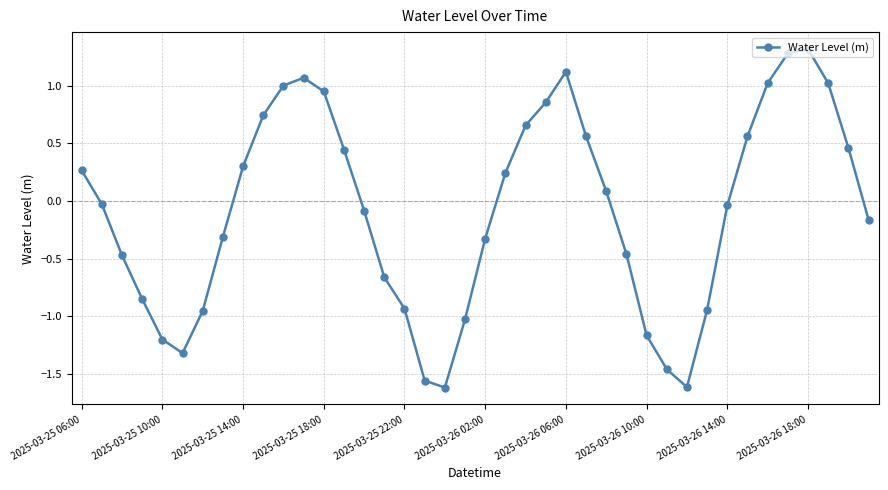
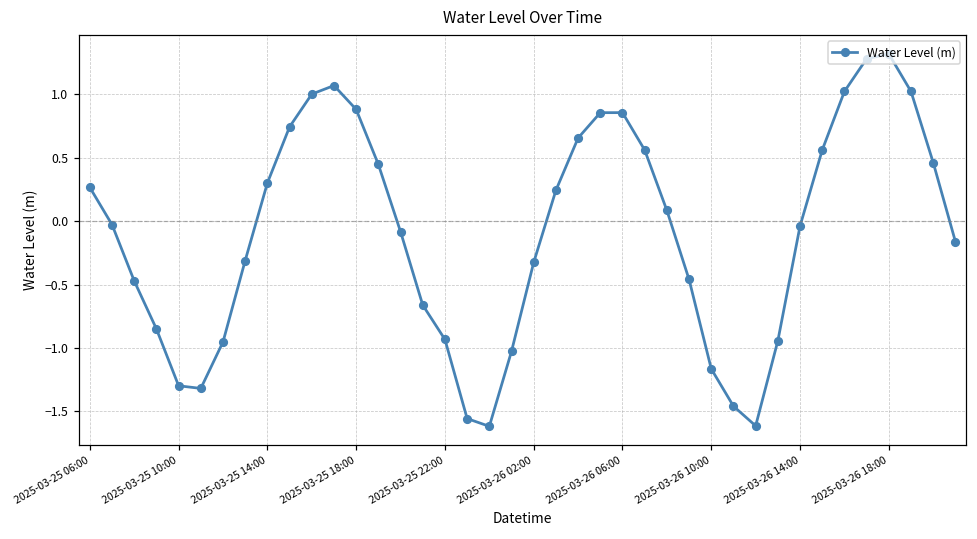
  {
    "2025-03-25 06:00": 0.26,
-   "2025-03-25 10:00": -1.20,
+   "2025-03-25 10:00": -1.30,
    "2025-03-25 14:00": 0.30,
-   "2025-03-25 18:00": 0.95,
+   "2025-03-25 18:00": 0.88,
    "2025-03-25 22:00": -0.93,
    "2025-03-26 02:00": -0.33,
-   "2025-03-26 06:00": 1.12,
+   "2025-03-26 06:00": 0.85,
    "2025-03-26 10:00": -1.16,
    "2025-03-26 14:00": -0.04
  }
